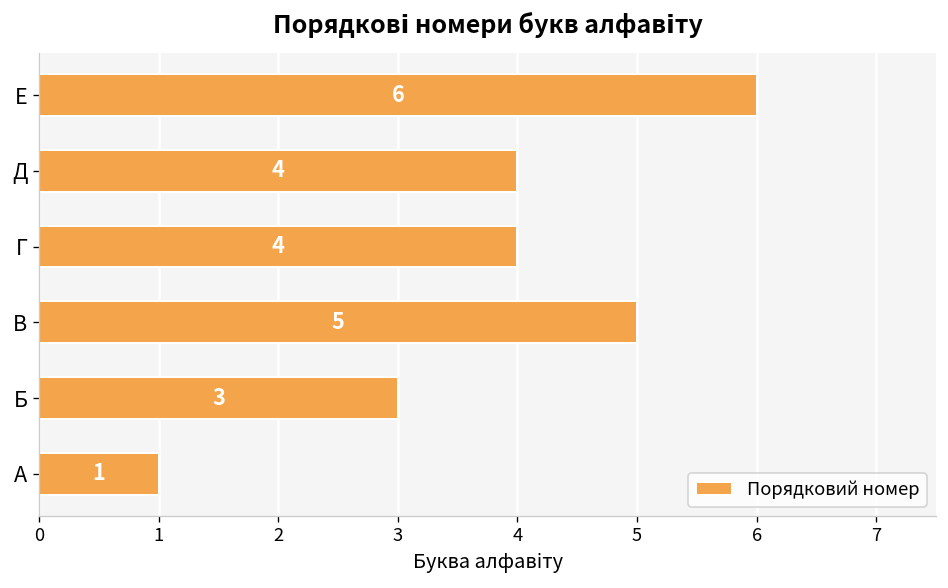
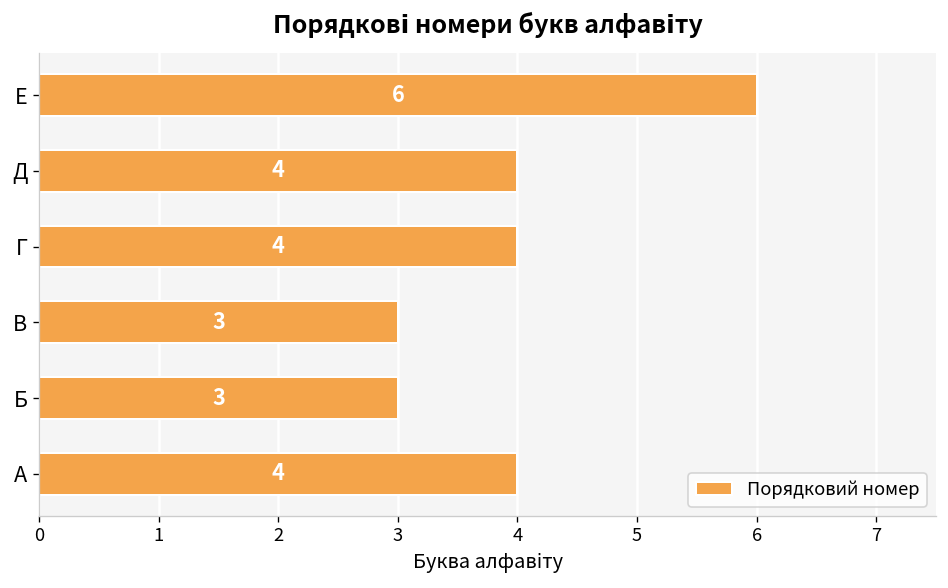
  {
    "Е": 6,
    "Д": 4,
    "Г": 4,
-   "В": 5,
+   "В": 3,
    "Б": 3,
-   "А": 1
+   "А": 4
  }
